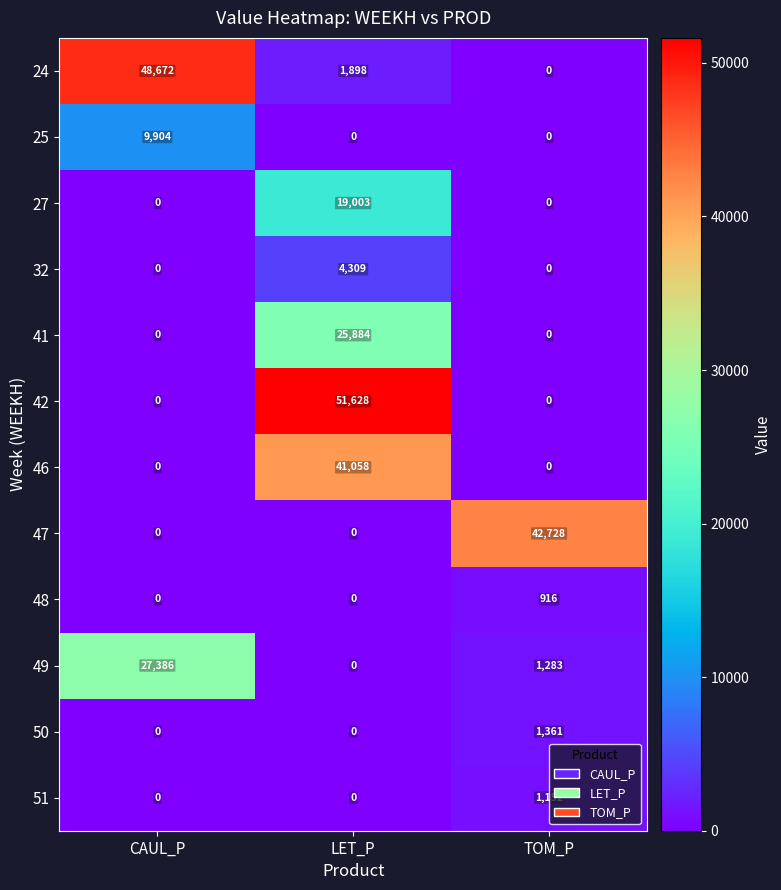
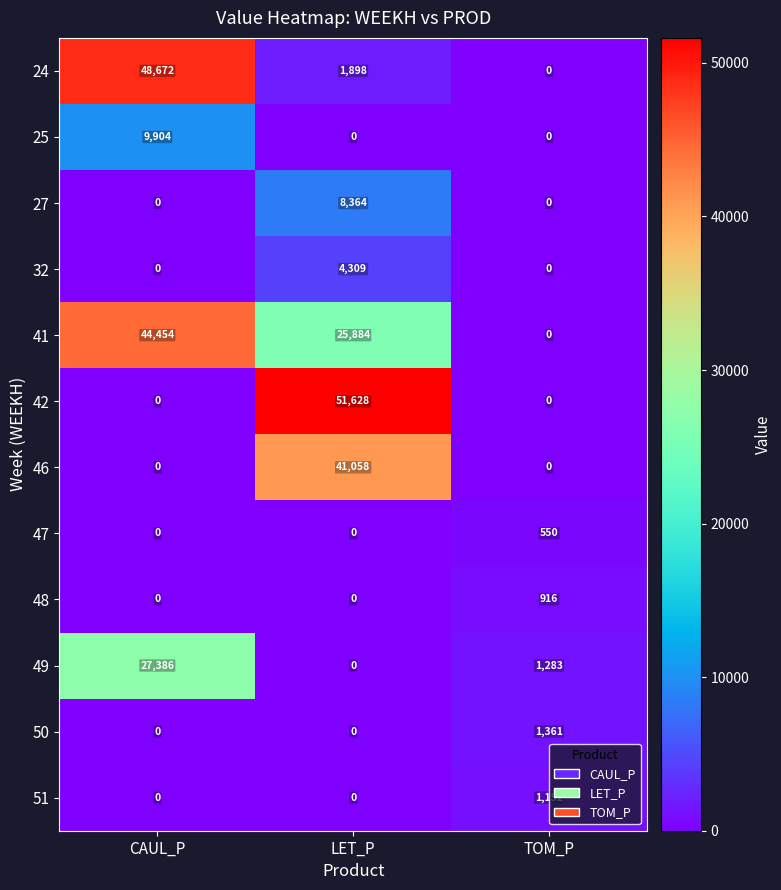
  {
    "27": {
-     "LET_P": "19,003"
+     "LET_P": "8,364"
    },
    "41": {
-     "CAUL_P": "0"
+     "CAUL_P": "44,454"
    },
    "47": {
-     "TOM_P": "42,728"
+     "TOM_P": "550"
    }
  }
